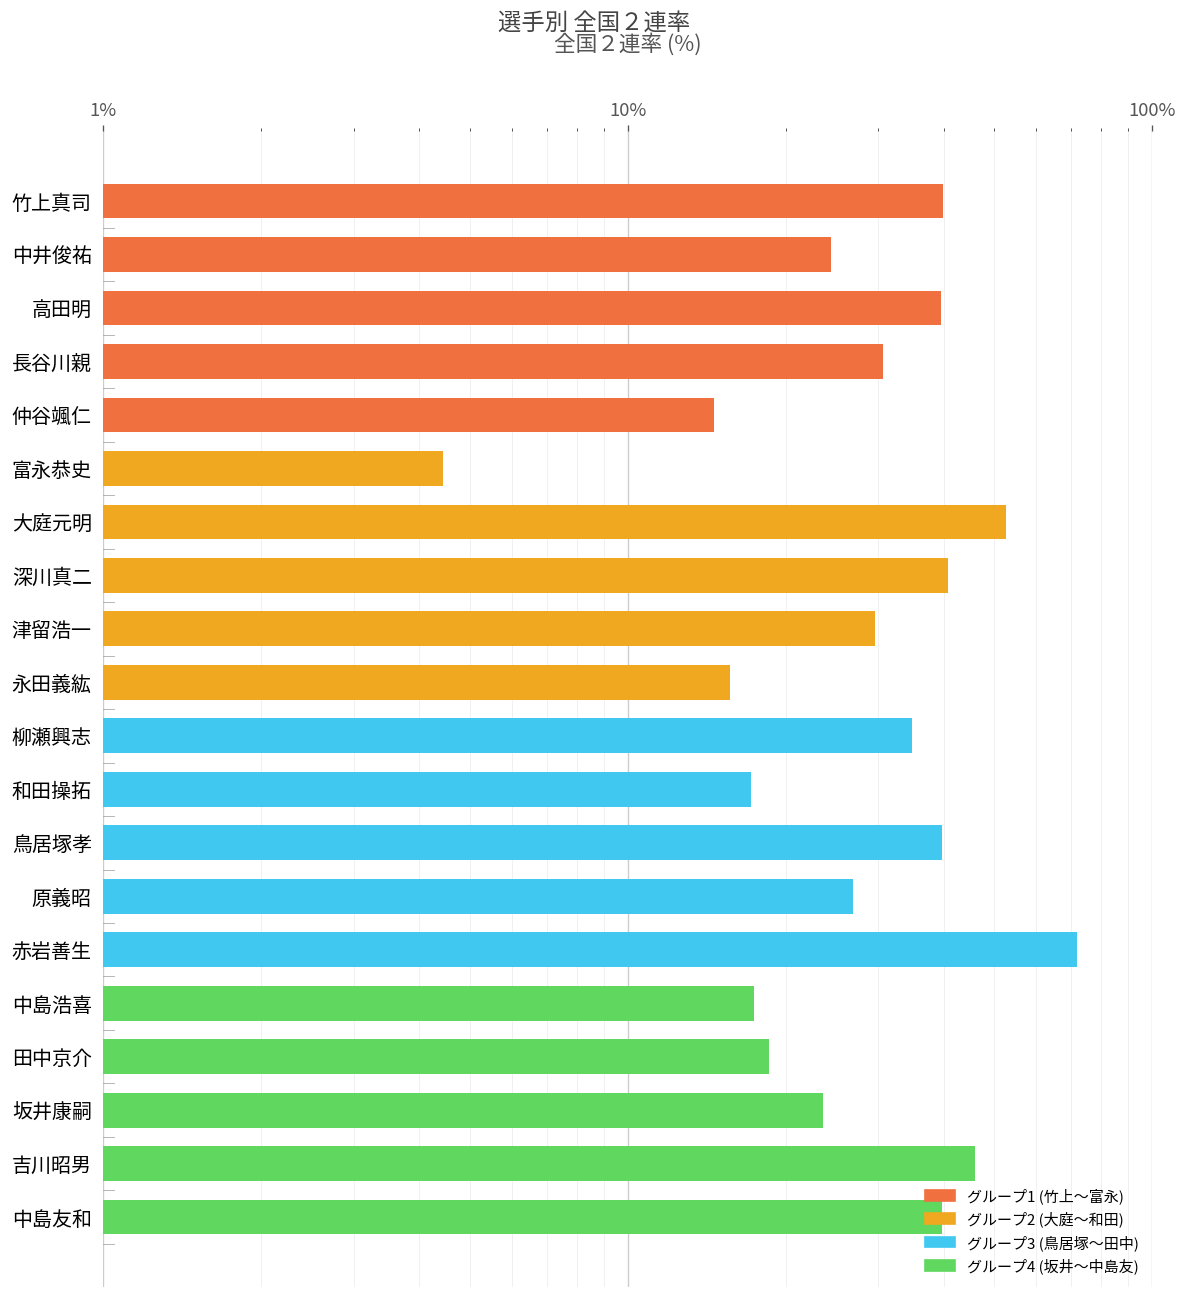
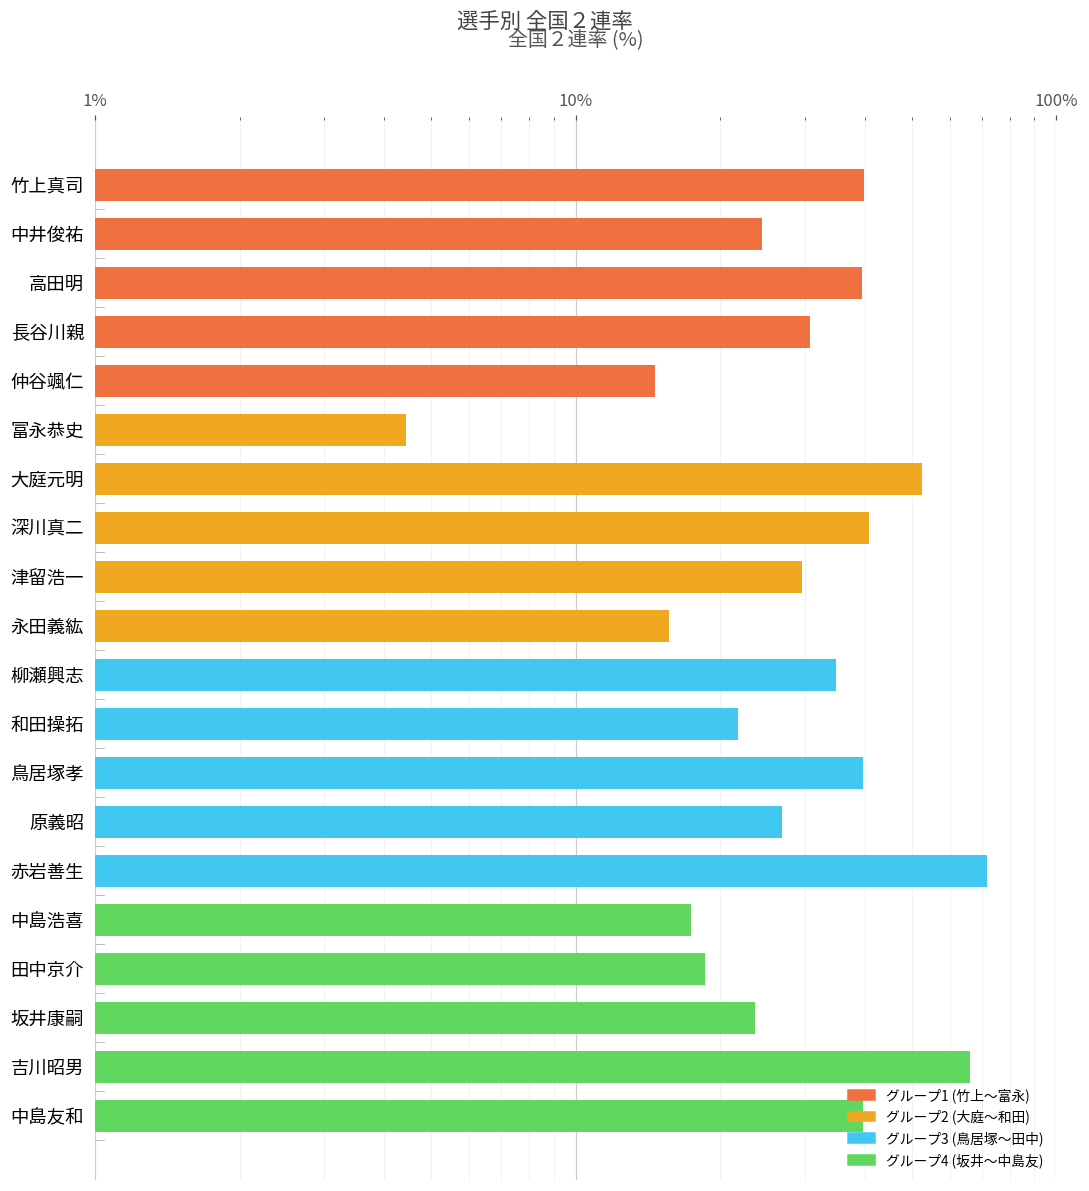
  {
    "竹上真司": "40%",
    "中井俊祐": "24%",
    "高田明": "40%",
    "長谷川親": "31%",
    "仲谷颯仁": "14.6%",
    "富永恭史": "4.4%",
    "大庭元明": "53%",
    "深川真二": "41%",
    "津留浩一": "30%",
    "永田義紘": "15.7%",
    "柳瀬興志": "35%",
-   "和田操拓": "17.2%",
+   "和田操拓": "22%",
    "鳥居塚孝": "40%",
    "原義昭": "27%",
    "赤岩善生": "72%",
    "中島浩喜": "17.4%",
    "田中京介": "18.6%",
    "坂井康嗣": "24%",
-   "吉川昭男": "46%",
+   "吉川昭男": "66%",
    "中島友和": "40%"
  }
